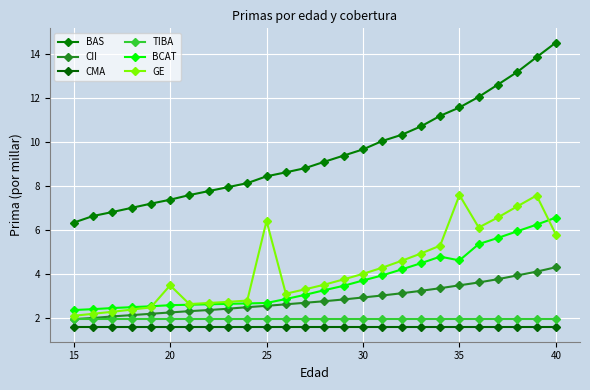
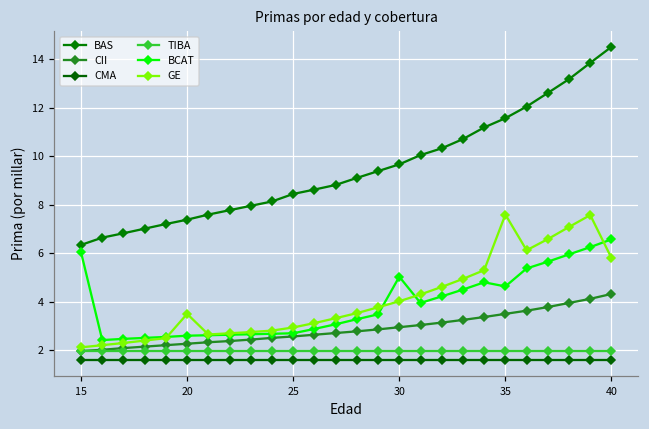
  {
    "TIBA": {
      "20": 2.0,
      "25": 2.0,
      "30": 2.0,
      "35": 2.0,
      "40": 2.0
    },
    "BCAT": {
-     "15": 2.4,
+     "15": 6.0,
      "20": 2.6,
      "25": 2.7,
-     "30": 3.7,
+     "30": 5.0,
      "35": 4.6,
      "40": 6.6
    },
    "GE": {
      "15": 2.1,
      "20": 3.5,
-     "25": 6.4,
+     "25": 2.9,
      "30": 4.0,
      "35": 7.6,
      "40": 5.8
    }
  }
